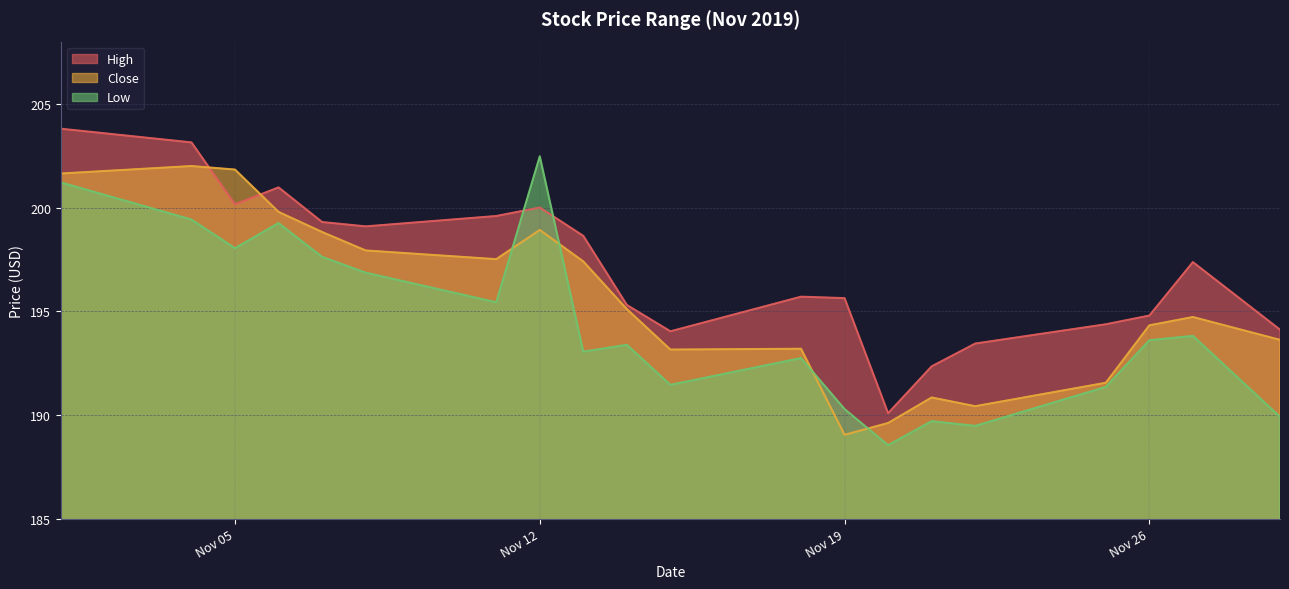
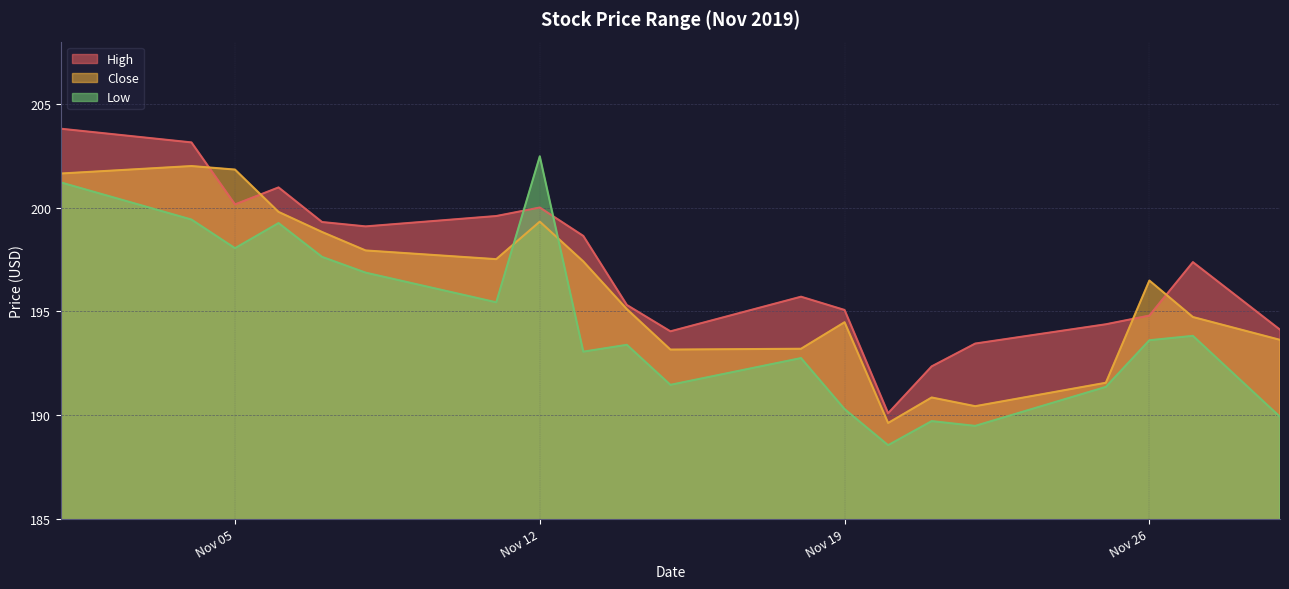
  {
    "High": {
      "Nov 05": 200.2,
      "Nov 12": 200.0,
-     "Nov 19": 195.6,
+     "Nov 19": 195.1,
      "Nov 26": 194.8
    },
    "Close": {
      "Nov 05": 201.8,
-     "Nov 12": 198.9,
-     "Nov 19": 189.0,
-     "Nov 26": 194.3
+     "Nov 12": 199.3,
+     "Nov 19": 194.5,
+     "Nov 26": 196.5
    },
    "Low": {
      "Nov 05": 198.0,
      "Nov 12": 202.5,
      "Nov 19": 190.3,
      "Nov 26": 193.6
    }
  }
